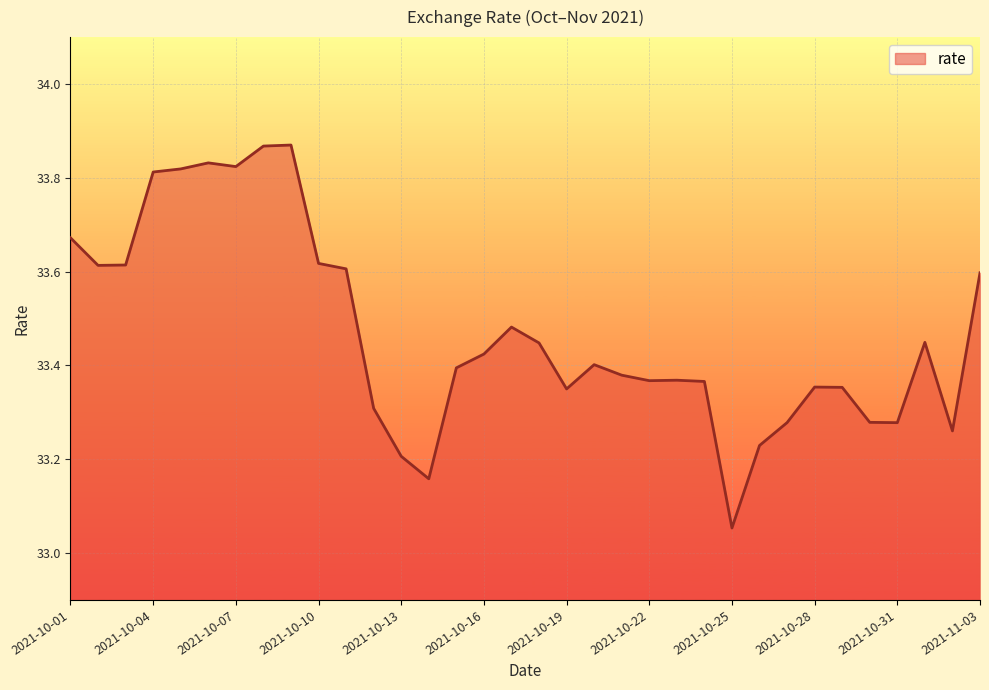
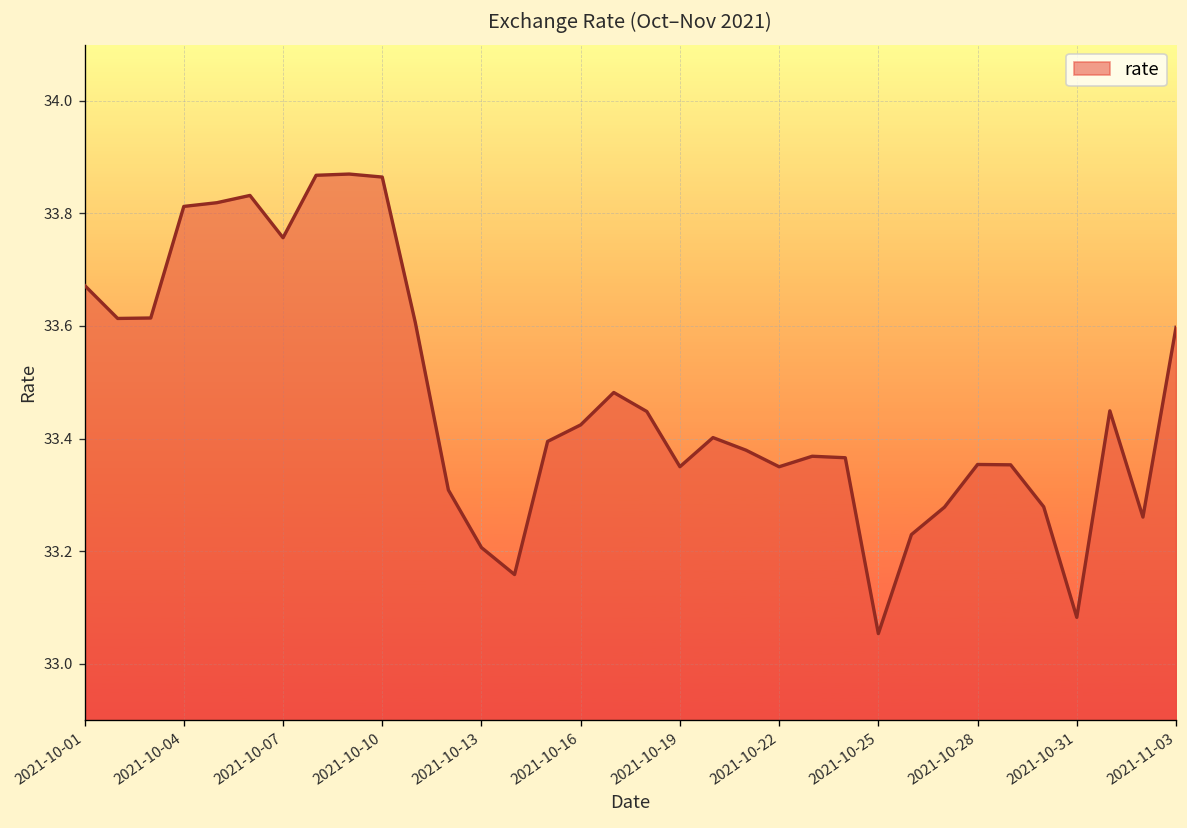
  {
    "2021-10-01": 33.67,
    "2021-10-04": 33.81,
-   "2021-10-07": 33.82,
-   "2021-10-10": 33.62,
+   "2021-10-07": 33.76,
+   "2021-10-10": 33.86,
    "2021-10-13": 33.21,
    "2021-10-16": 33.42,
    "2021-10-19": 33.35,
-   "2021-10-22": 33.37,
+   "2021-10-22": 33.35,
    "2021-10-25": 33.05,
    "2021-10-28": 33.35,
-   "2021-10-31": 33.28,
+   "2021-10-31": 33.08,
    "2021-11-03": 33.60
  }
